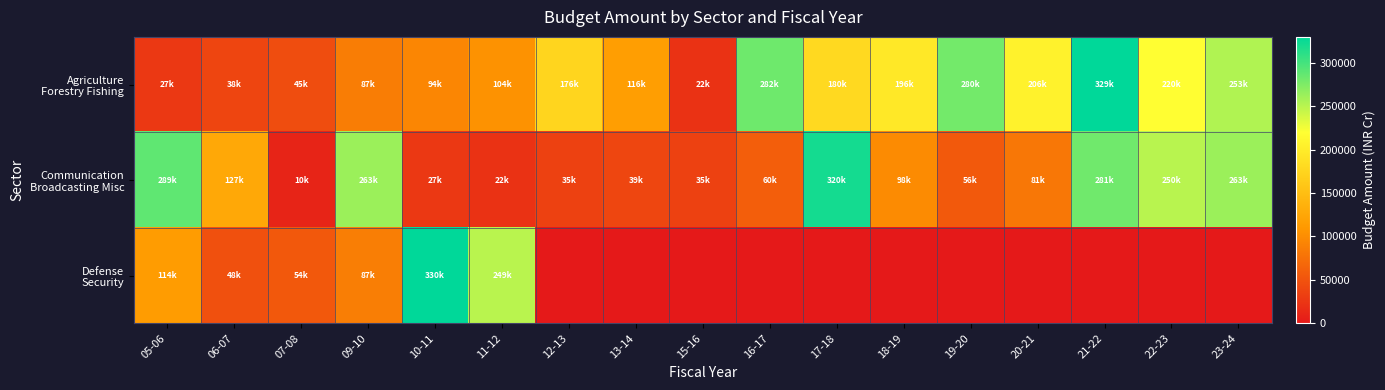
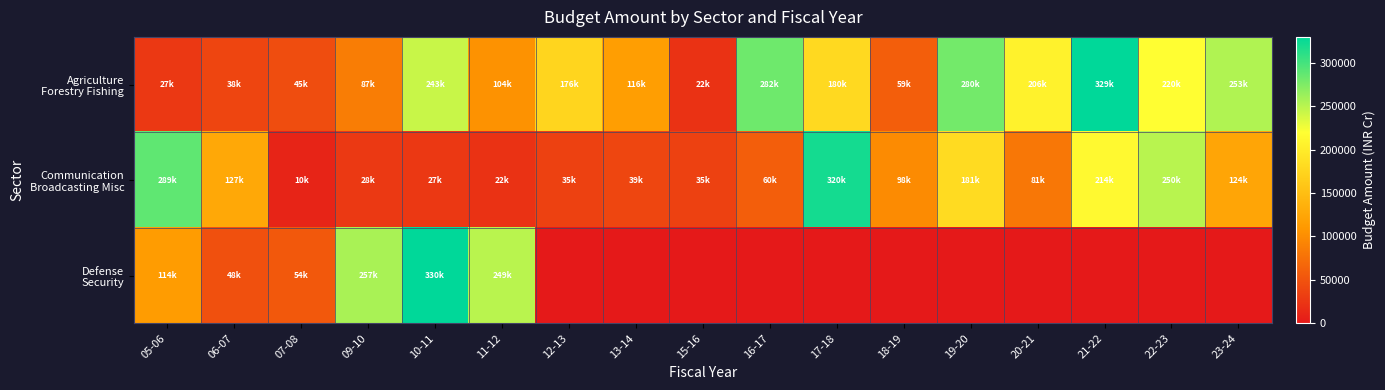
  {
    "Agriculture Forestry Fishing": {
      "05-06": "27k",
      "06-07": "38k",
      "07-08": "45k",
      "09-10": "87k",
-     "10-11": "94k",
+     "10-11": "243k",
      "11-12": "104k",
      "12-13": "176k",
      "13-14": "116k",
      "15-16": "22k",
      "16-17": "282k",
      "17-18": "180k",
-     "18-19": "196k",
+     "18-19": "59k",
      "19-20": "280k",
      "20-21": "206k",
      "21-22": "329k",
      "22-23": "220k",
      "23-24": "253k"
    },
    "Communication Broadcasting Misc": {
      "05-06": "289k",
      "06-07": "127k",
      "07-08": "10k",
-     "09-10": "263k",
+     "09-10": "28k",
      "10-11": "27k",
      "11-12": "22k",
      "12-13": "35k",
      "13-14": "39k",
      "15-16": "35k",
      "16-17": "60k",
      "17-18": "320k",
      "18-19": "98k",
-     "19-20": "56k",
+     "19-20": "181k",
      "20-21": "81k",
-     "21-22": "281k",
+     "21-22": "214k",
      "22-23": "250k",
-     "23-24": "263k"
+     "23-24": "124k"
    },
    "Defense Security": {
      "05-06": "114k",
      "06-07": "48k",
      "07-08": "54k",
-     "09-10": "87k",
+     "09-10": "257k",
      "10-11": "330k",
      "11-12": "249k"
    }
  }
